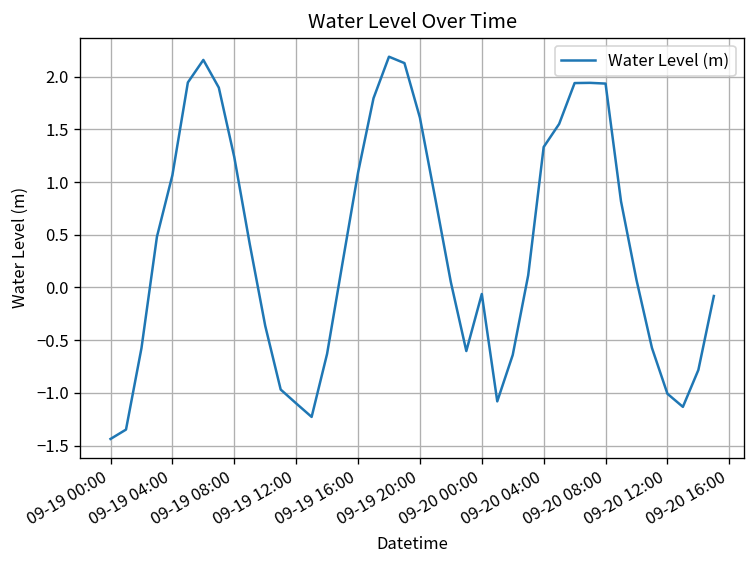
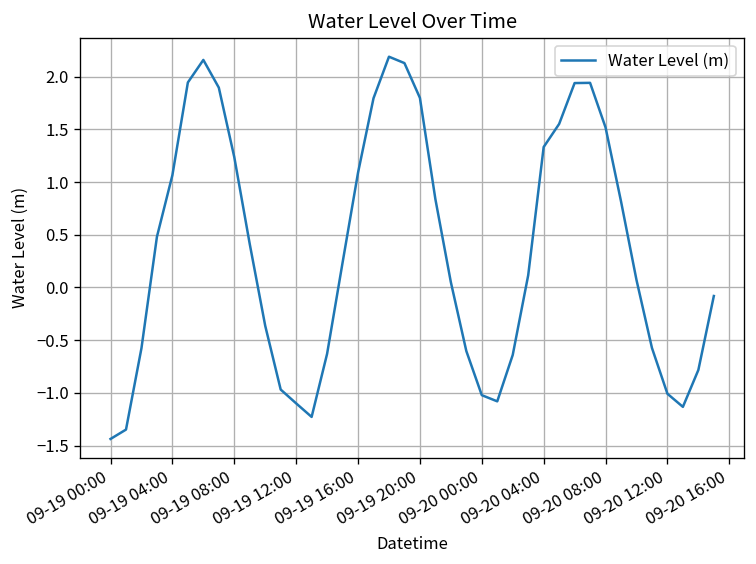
  {
    "09-19 00:00": -1.4,
    "09-19 04:00": 1.1,
    "09-19 08:00": 1.2,
    "09-19 12:00": -1.1,
    "09-19 16:00": 1.1,
-   "09-19 20:00": 1.6,
-   "09-20 00:00": -0.1,
+   "09-19 20:00": 1.8,
+   "09-20 00:00": -1.0,
    "09-20 04:00": 1.3,
-   "09-20 08:00": 1.9,
+   "09-20 08:00": 1.5,
    "09-20 12:00": -1.0
  }
